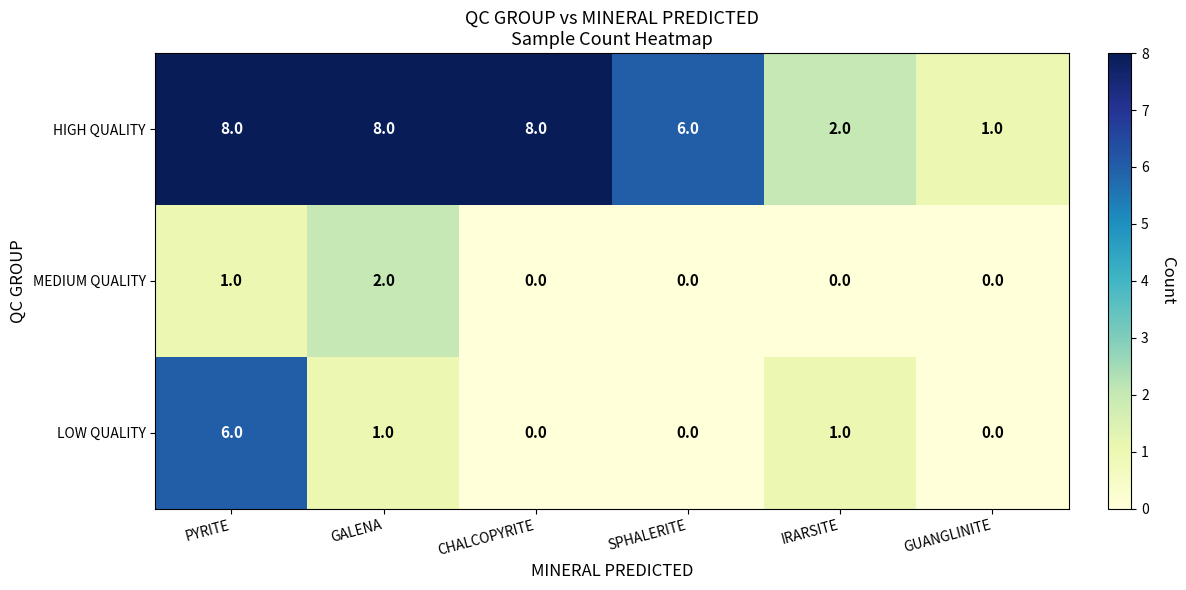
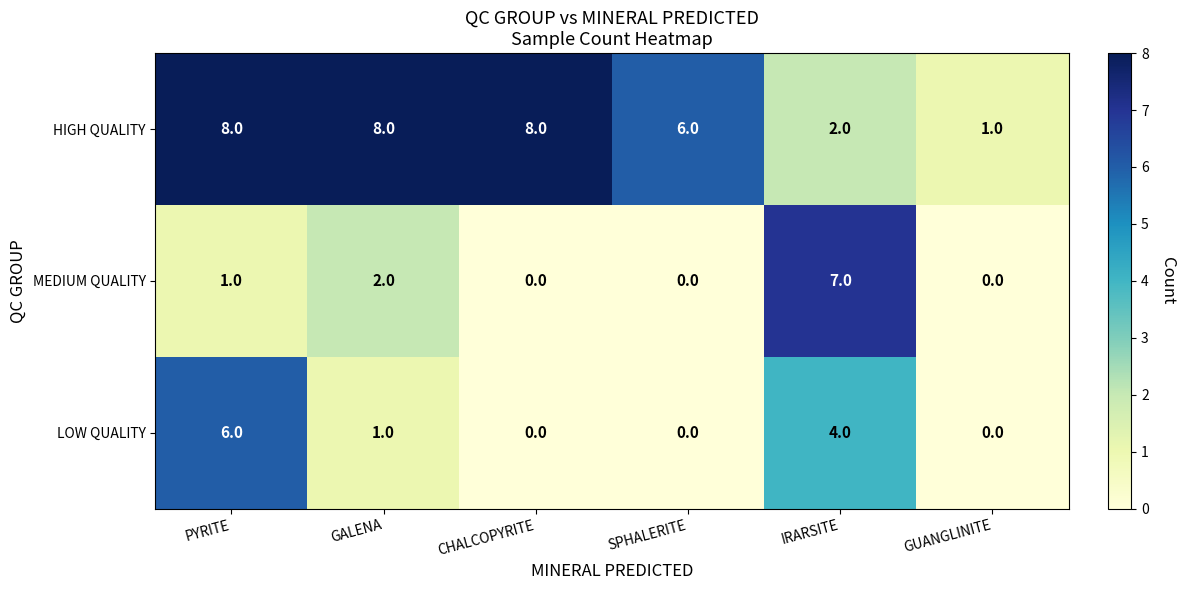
  {
    "HIGH QUALITY": {
      "PYRITE": 8.0,
      "GALENA": 8.0,
      "CHALCOPYRITE": 8.0,
      "SPHALERITE": 6.0,
      "IRARSITE": 2.0,
      "GUANGLINITE": 1.0
    },
    "MEDIUM QUALITY": {
      "PYRITE": 1.0,
      "GALENA": 2.0,
      "CHALCOPYRITE": 0.0,
      "SPHALERITE": 0.0,
-     "IRARSITE": 0.0,
+     "IRARSITE": 7.0,
      "GUANGLINITE": 0.0
    },
    "LOW QUALITY": {
      "PYRITE": 6.0,
      "GALENA": 1.0,
      "CHALCOPYRITE": 0.0,
      "SPHALERITE": 0.0,
-     "IRARSITE": 1.0,
+     "IRARSITE": 4.0,
      "GUANGLINITE": 0.0
    }
  }
